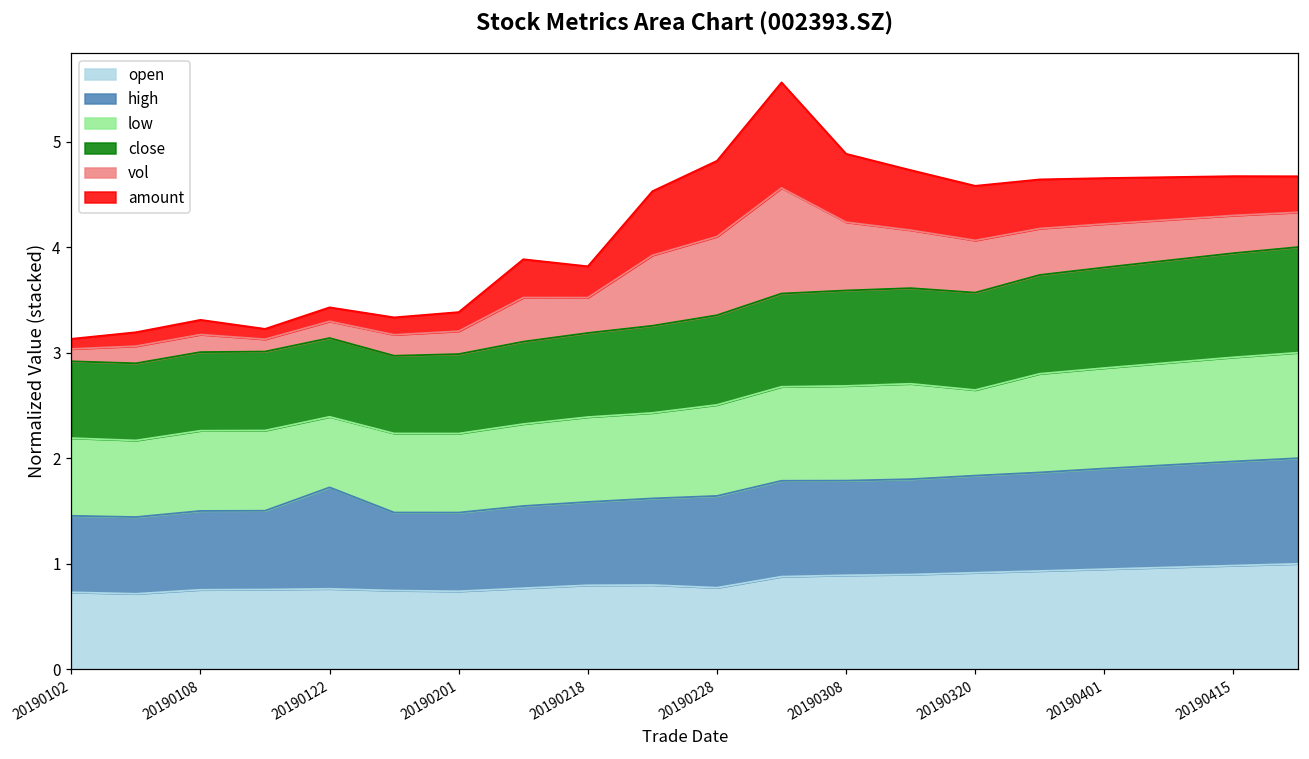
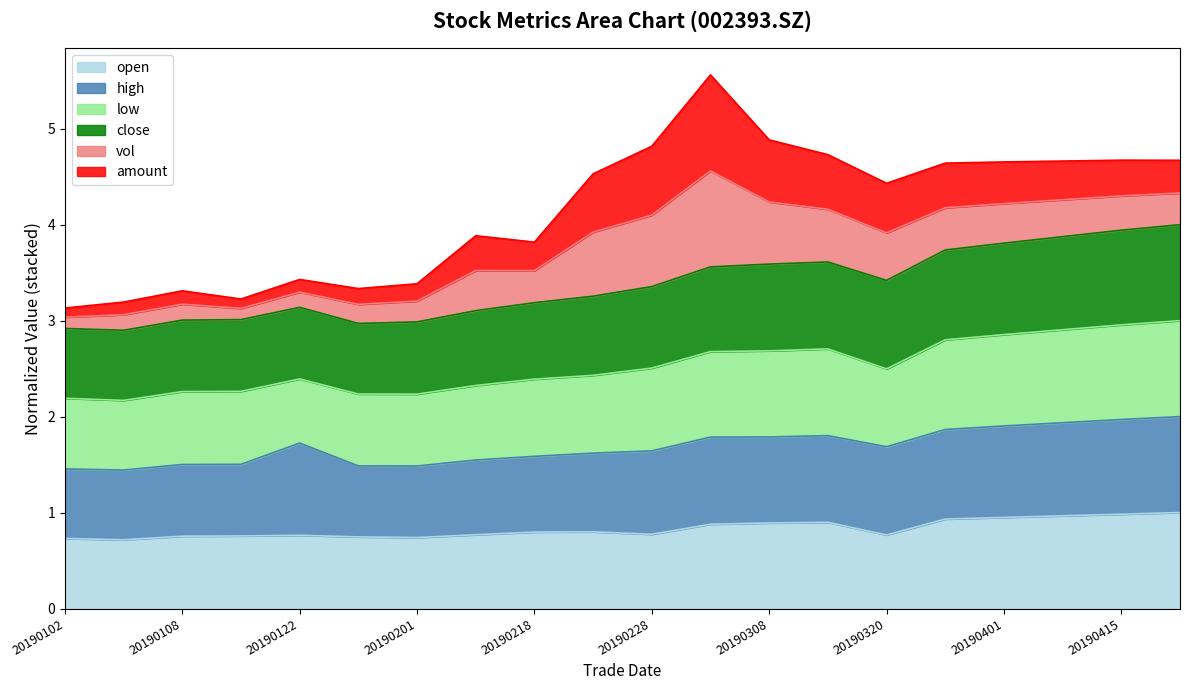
  {
    "open": {
      "20190102": 0.7,
      "20190108": 0.8,
      "20190122": 0.8,
      "20190201": 0.7,
      "20190218": 0.8,
      "20190228": 0.8,
      "20190308": 0.9,
-     "20190320": 0.9,
+     "20190320": 0.8,
      "20190401": 0.9,
      "20190415": 1.0
    },
    "high": {
      "20190102": 0.7,
      "20190108": 0.7,
      "20190122": 1.0,
      "20190201": 0.7,
      "20190218": 0.8,
      "20190228": 0.9,
      "20190308": 0.9,
      "20190320": 0.9,
      "20190401": 1.0,
      "20190415": 1.0
    },
    "low": {
      "20190102": 0.7,
      "20190108": 0.8,
      "20190122": 0.7,
      "20190201": 0.7,
      "20190218": 0.8,
      "20190228": 0.9,
      "20190308": 0.9,
      "20190320": 0.8,
      "20190401": 1.0,
      "20190415": 1.0
    },
    "close": {
      "20190102": 0.7,
      "20190108": 0.7,
      "20190122": 0.7,
      "20190201": 0.8,
      "20190218": 0.8,
      "20190228": 0.8,
      "20190308": 0.9,
      "20190320": 0.9,
      "20190401": 1.0,
      "20190415": 1.0
    },
    "vol": {
      "20190102": 0.1,
      "20190108": 0.2,
      "20190122": 0.2,
      "20190201": 0.2,
      "20190218": 0.3,
      "20190228": 0.7,
      "20190308": 0.6,
      "20190320": 0.5,
      "20190401": 0.4,
      "20190415": 0.4
    },
    "amount": {
      "20190102": 0.1,
      "20190108": 0.1,
      "20190122": 0.1,
      "20190201": 0.2,
      "20190218": 0.3,
      "20190228": 0.7,
      "20190308": 0.6,
      "20190320": 0.5,
      "20190401": 0.4,
      "20190415": 0.4
    }
  }
